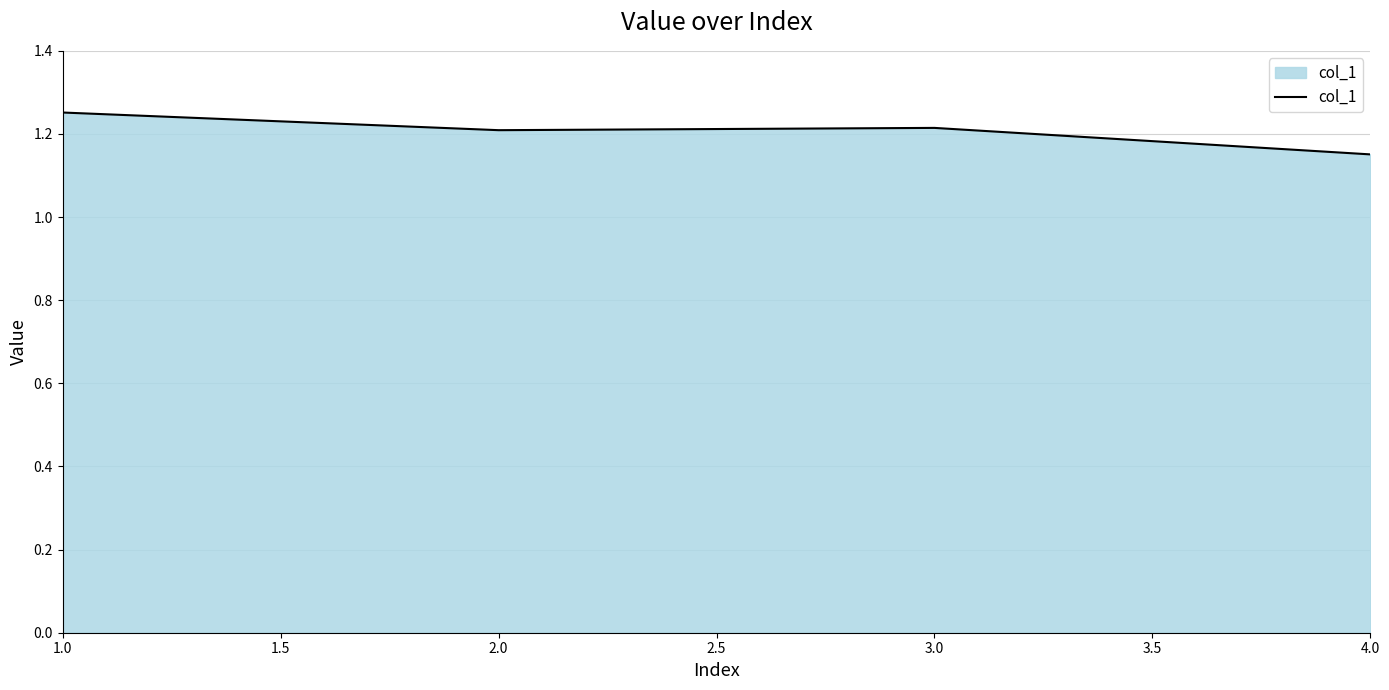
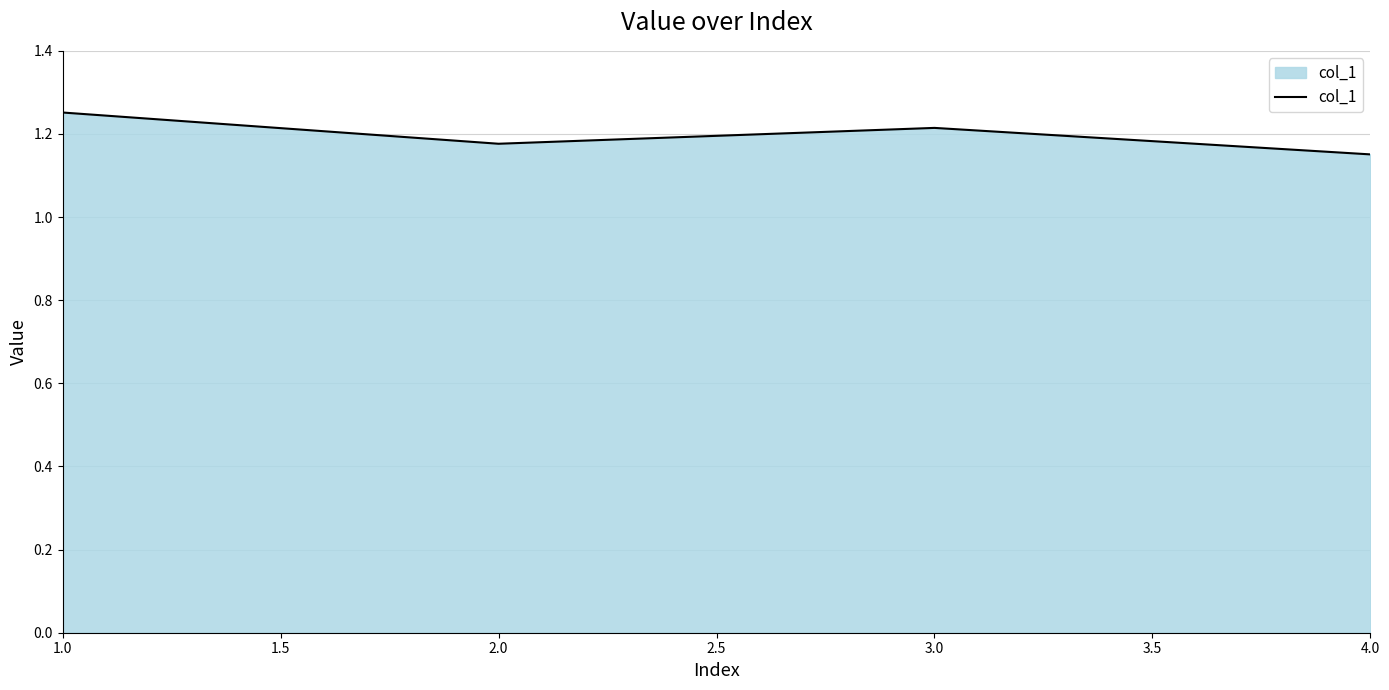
  {
    "1.0": 1.25,
-   "2.0": 1.21,
+   "2.0": 1.18,
    "3.0": 1.21,
    "4.0": 1.15
  }
